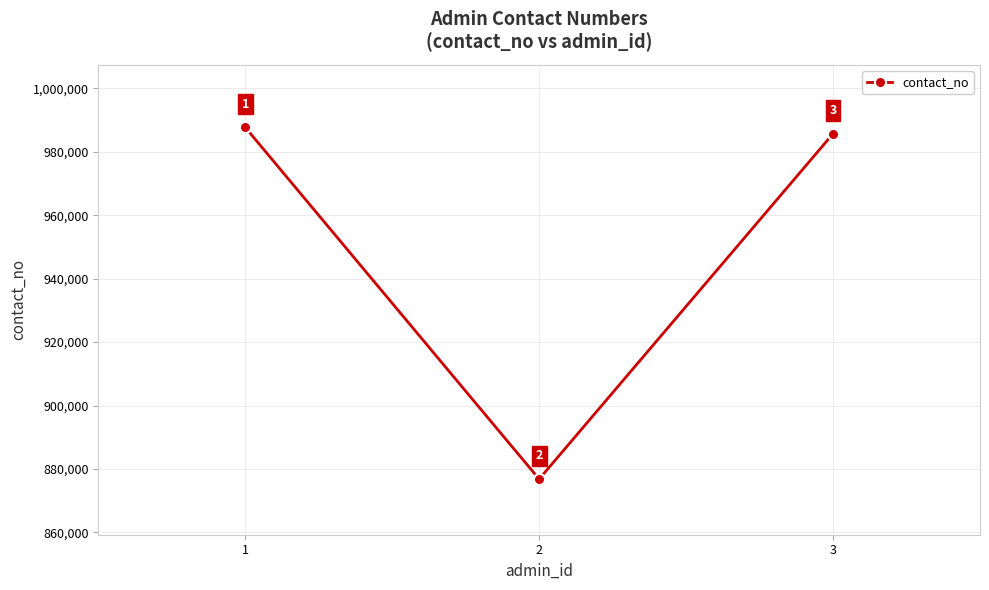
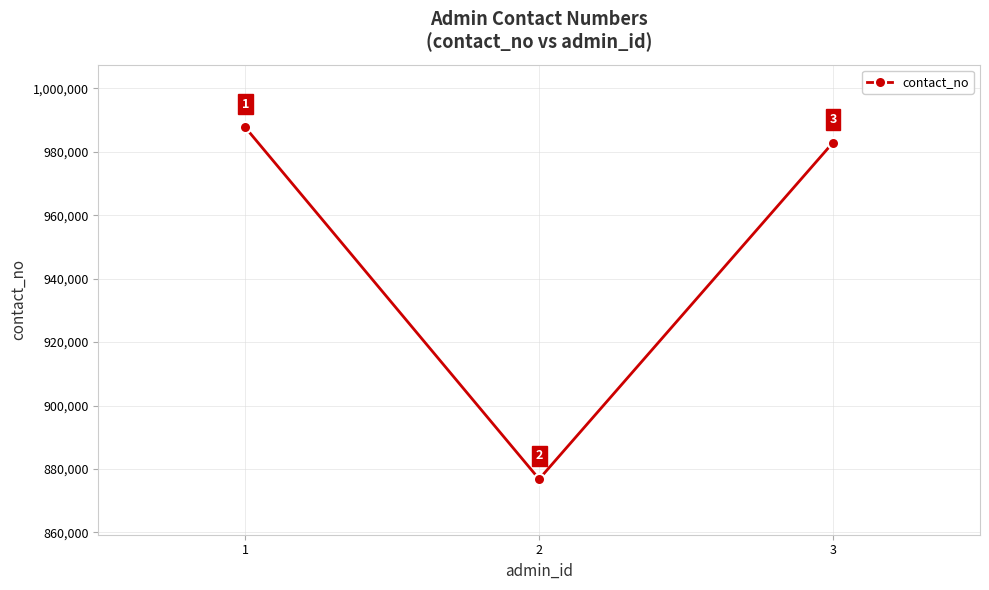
  {
-   "3": "986,000"
+   "3": "983,000"
  }
